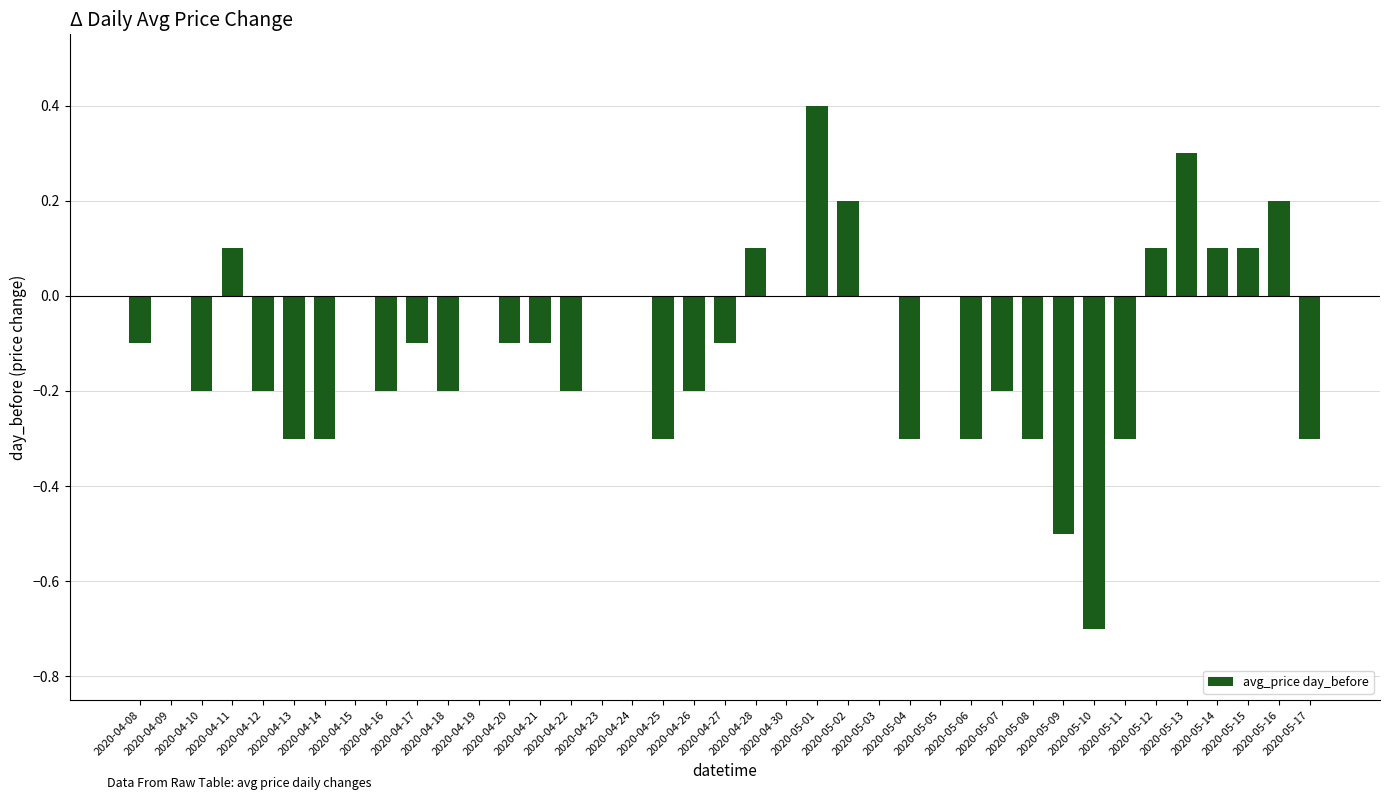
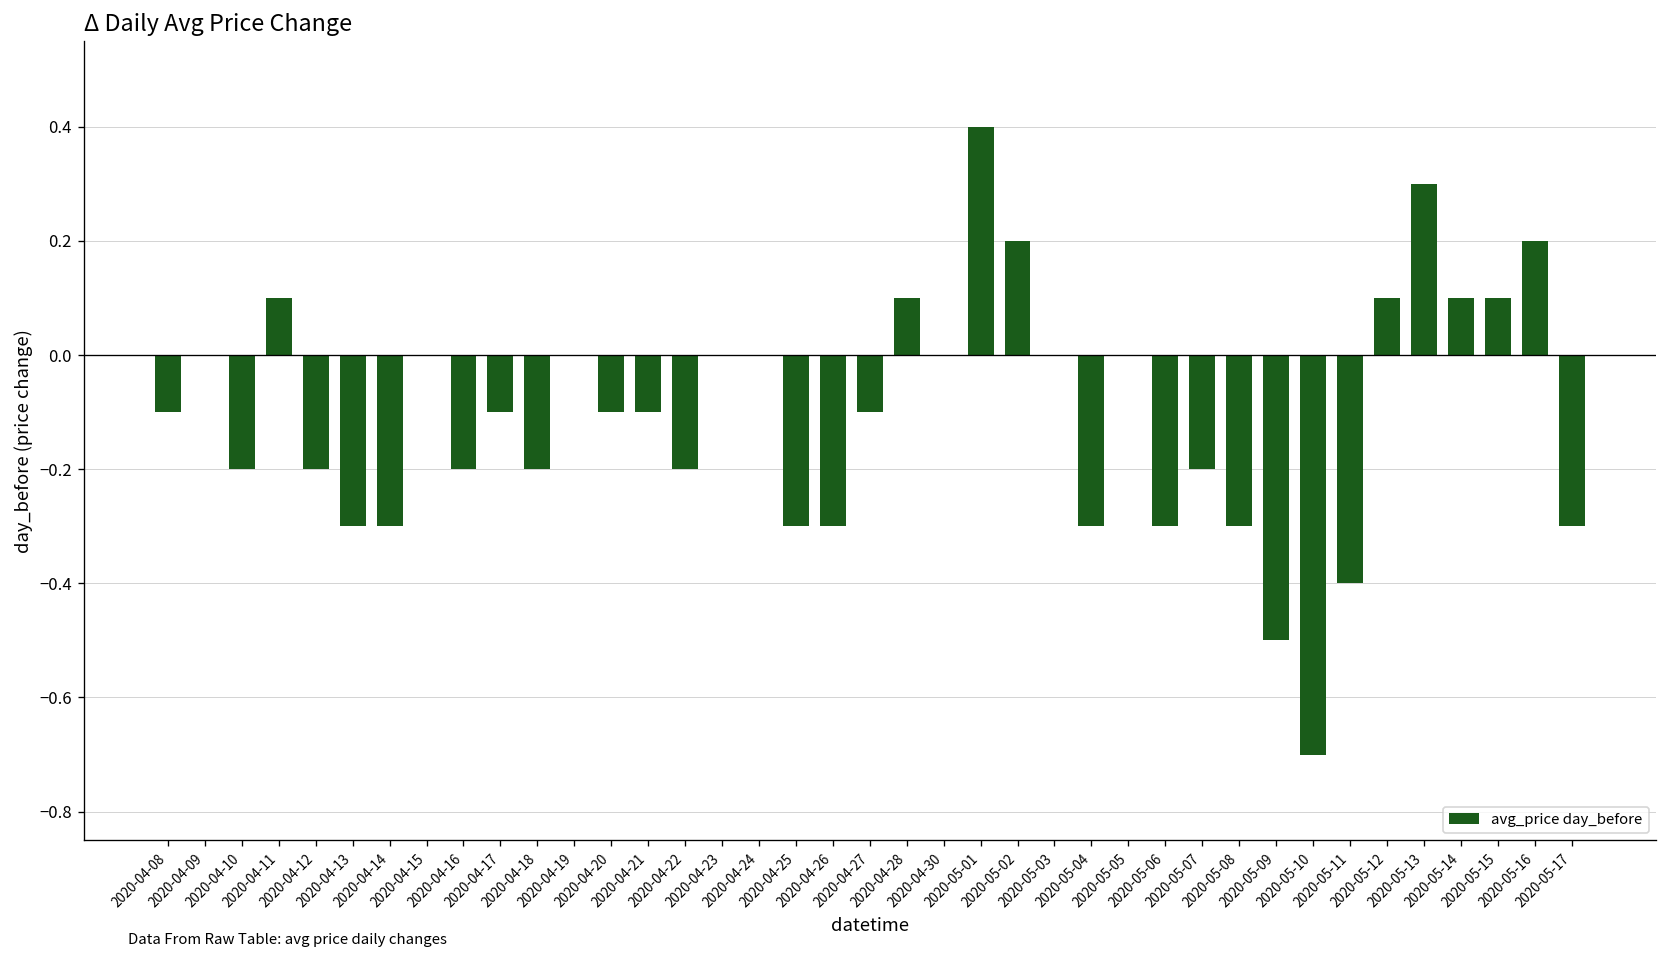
  {
    "2020-04-08": -0.1,
    "2020-04-09": 0.0,
    "2020-04-10": -0.2,
    "2020-04-11": 0.1,
    "2020-04-12": -0.2,
    "2020-04-13": -0.3,
    "2020-04-14": -0.3,
    "2020-04-15": 0.0,
    "2020-04-16": -0.2,
    "2020-04-17": -0.1,
    "2020-04-18": -0.2,
    "2020-04-19": 0.0,
    "2020-04-20": -0.1,
    "2020-04-21": -0.1,
    "2020-04-22": -0.2,
    "2020-04-23": 0.0,
    "2020-04-24": 0.0,
    "2020-04-25": -0.3,
-   "2020-04-26": -0.2,
+   "2020-04-26": -0.3,
    "2020-04-27": -0.1,
    "2020-04-28": 0.1,
    "2020-04-30": 0.0,
    "2020-05-01": 0.4,
    "2020-05-02": 0.2,
    "2020-05-03": 0.0,
    "2020-05-04": -0.3,
    "2020-05-05": 0.0,
    "2020-05-06": -0.3,
    "2020-05-07": -0.2,
    "2020-05-08": -0.3,
    "2020-05-09": -0.5,
    "2020-05-10": -0.7,
-   "2020-05-11": -0.3,
+   "2020-05-11": -0.4,
    "2020-05-12": 0.1,
    "2020-05-13": 0.3,
    "2020-05-14": 0.1,
    "2020-05-15": 0.1,
    "2020-05-16": 0.2,
    "2020-05-17": -0.3
  }
